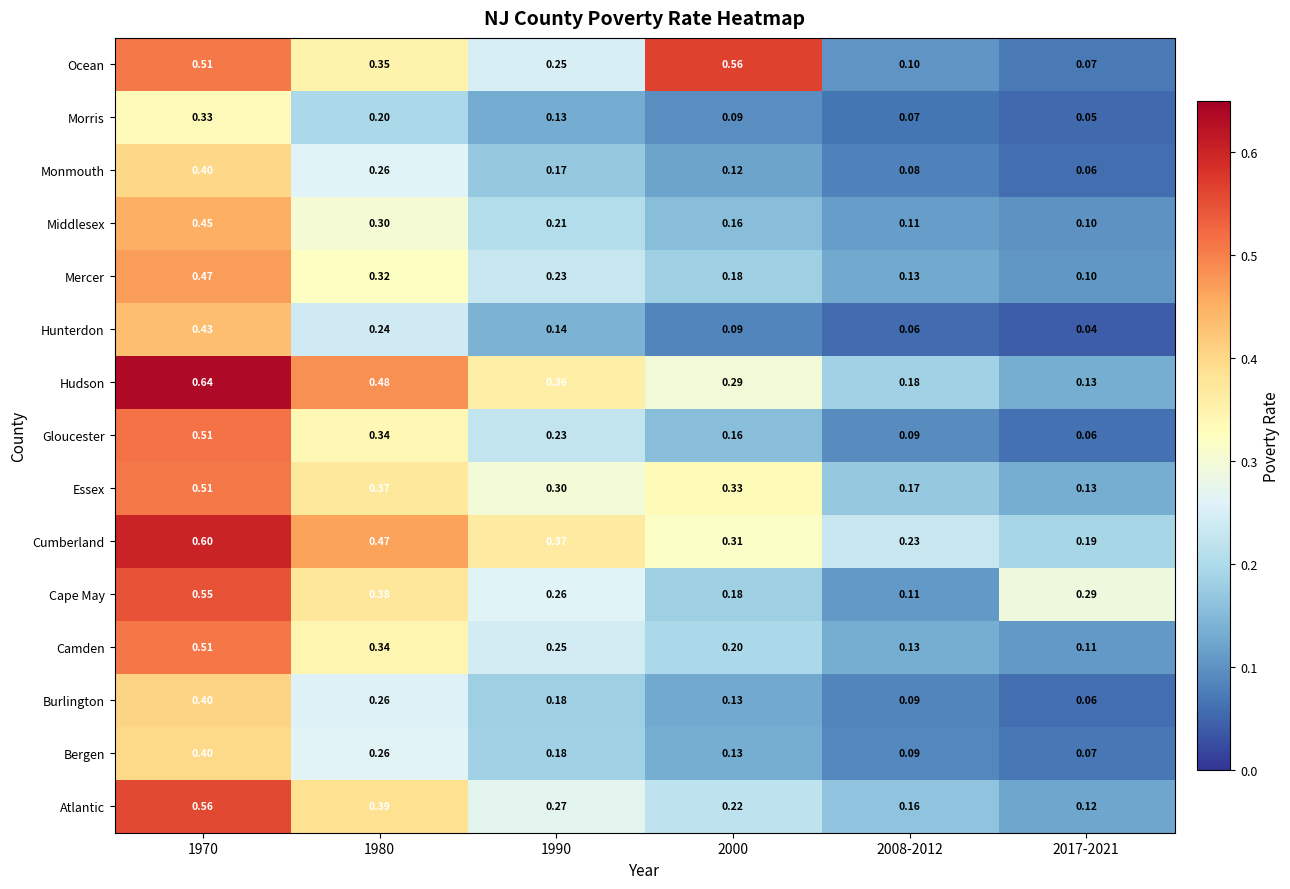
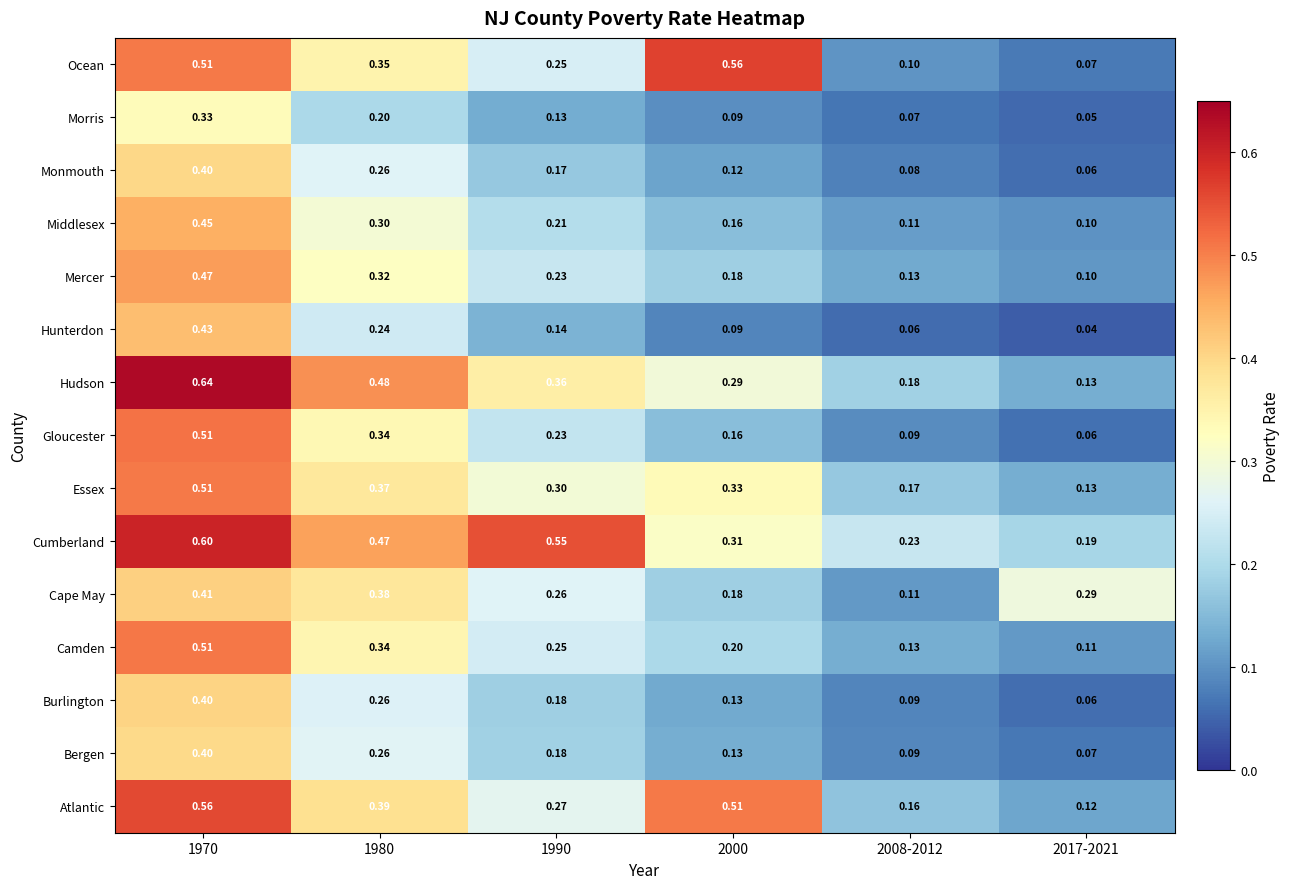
  {
    "Ocean": {
      "1970": 0.51,
      "1980": 0.35,
      "1990": 0.25,
      "2000": 0.56,
      "2008-2012": 0.10,
      "2017-2021": 0.07
    },
    "Morris": {
      "1970": 0.33,
      "1980": 0.20,
      "1990": 0.13,
      "2000": 0.09,
      "2008-2012": 0.07,
      "2017-2021": 0.05
    },
    "Monmouth": {
      "1970": 0.40,
      "1980": 0.26,
      "1990": 0.17,
      "2000": 0.12,
      "2008-2012": 0.08,
      "2017-2021": 0.06
    },
    "Middlesex": {
      "1970": 0.45,
      "1980": 0.30,
      "1990": 0.21,
      "2000": 0.16,
      "2008-2012": 0.11,
      "2017-2021": 0.10
    },
    "Mercer": {
      "1970": 0.47,
      "1980": 0.32,
      "1990": 0.23,
      "2000": 0.18,
      "2008-2012": 0.13,
      "2017-2021": 0.10
    },
    "Hunterdon": {
      "1970": 0.43,
      "1980": 0.24,
      "1990": 0.14,
      "2000": 0.09,
      "2008-2012": 0.06,
      "2017-2021": 0.04
    },
    "Hudson": {
      "1970": 0.64,
      "1980": 0.48,
      "1990": 0.36,
      "2000": 0.29,
      "2008-2012": 0.18,
      "2017-2021": 0.13
    },
    "Gloucester": {
      "1970": 0.51,
      "1980": 0.34,
      "1990": 0.23,
      "2000": 0.16,
      "2008-2012": 0.09,
      "2017-2021": 0.06
    },
    "Essex": {
      "1970": 0.51,
      "1980": 0.37,
      "1990": 0.30,
      "2000": 0.33,
      "2008-2012": 0.17,
      "2017-2021": 0.13
    },
    "Cumberland": {
      "1970": 0.60,
      "1980": 0.47,
-     "1990": 0.37,
+     "1990": 0.55,
      "2000": 0.31,
      "2008-2012": 0.23,
      "2017-2021": 0.19
    },
    "Cape May": {
-     "1970": 0.55,
+     "1970": 0.41,
      "1980": 0.38,
      "1990": 0.26,
      "2000": 0.18,
      "2008-2012": 0.11,
      "2017-2021": 0.29
    },
    "Camden": {
      "1970": 0.51,
      "1980": 0.34,
      "1990": 0.25,
      "2000": 0.20,
      "2008-2012": 0.13,
      "2017-2021": 0.11
    },
    "Burlington": {
      "1970": 0.40,
      "1980": 0.26,
      "1990": 0.18,
      "2000": 0.13,
      "2008-2012": 0.09,
      "2017-2021": 0.06
    },
    "Bergen": {
      "1970": 0.40,
      "1980": 0.26,
      "1990": 0.18,
      "2000": 0.13,
      "2008-2012": 0.09,
      "2017-2021": 0.07
    },
    "Atlantic": {
      "1970": 0.56,
      "1980": 0.39,
      "1990": 0.27,
-     "2000": 0.22,
+     "2000": 0.51,
      "2008-2012": 0.16,
      "2017-2021": 0.12
    }
  }
